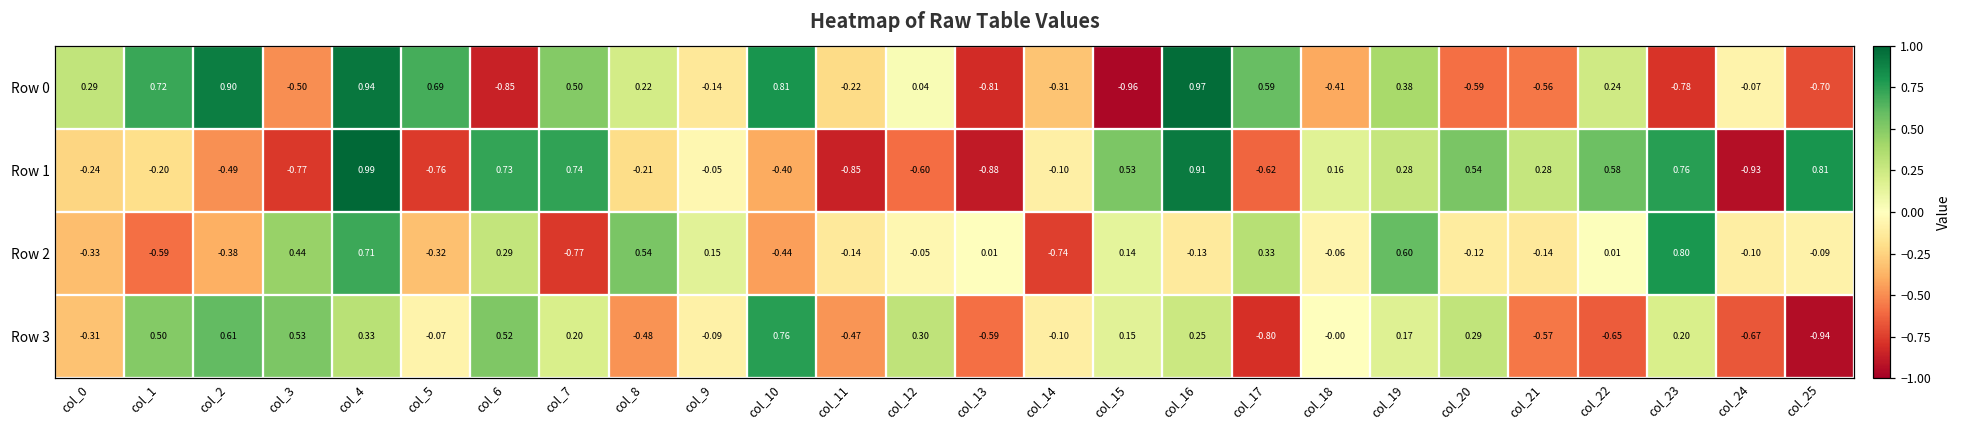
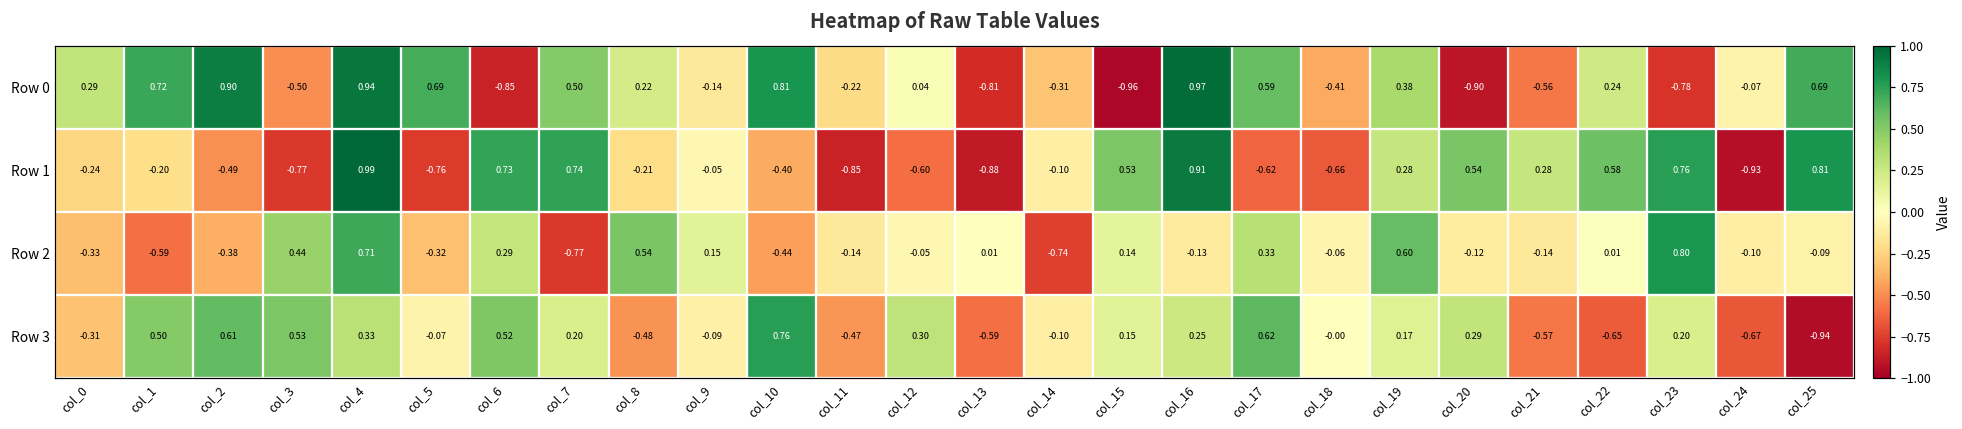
  {
    "Row 0": {
      "col_0": 0.29,
      "col_1": 0.72,
      "col_2": 0.90,
      "col_3": -0.50,
      "col_4": 0.94,
      "col_5": 0.69,
      "col_6": -0.85,
      "col_7": 0.50,
      "col_8": 0.22,
      "col_9": -0.14,
      "col_10": 0.81,
      "col_11": -0.22,
      "col_12": 0.04,
      "col_13": -0.81,
      "col_14": -0.31,
      "col_15": -0.96,
      "col_16": 0.97,
      "col_17": 0.59,
      "col_18": -0.41,
      "col_19": 0.38,
-     "col_20": -0.59,
+     "col_20": -0.90,
      "col_21": -0.56,
      "col_22": 0.24,
      "col_23": -0.78,
      "col_24": -0.07,
-     "col_25": -0.70
+     "col_25": 0.69
    },
    "Row 1": {
      "col_0": -0.24,
      "col_1": -0.20,
      "col_2": -0.49,
      "col_3": -0.77,
      "col_4": 0.99,
      "col_5": -0.76,
      "col_6": 0.73,
      "col_7": 0.74,
      "col_8": -0.21,
      "col_9": -0.05,
      "col_10": -0.40,
      "col_11": -0.85,
      "col_12": -0.60,
      "col_13": -0.88,
      "col_14": -0.10,
      "col_15": 0.53,
      "col_16": 0.91,
      "col_17": -0.62,
-     "col_18": 0.16,
+     "col_18": -0.66,
      "col_19": 0.28,
      "col_20": 0.54,
      "col_21": 0.28,
      "col_22": 0.58,
      "col_23": 0.76,
      "col_24": -0.93,
      "col_25": 0.81
    },
    "Row 2": {
      "col_0": -0.33,
      "col_1": -0.59,
      "col_2": -0.38,
      "col_3": 0.44,
      "col_4": 0.71,
      "col_5": -0.32,
      "col_6": 0.29,
      "col_7": -0.77,
      "col_8": 0.54,
      "col_9": 0.15,
      "col_10": -0.44,
      "col_11": -0.14,
      "col_12": -0.05,
      "col_13": 0.01,
      "col_14": -0.74,
      "col_15": 0.14,
      "col_16": -0.13,
      "col_17": 0.33,
      "col_18": -0.06,
      "col_19": 0.60,
      "col_20": -0.12,
      "col_21": -0.14,
      "col_22": 0.01,
      "col_23": 0.80,
      "col_24": -0.10,
      "col_25": -0.09
    },
    "Row 3": {
      "col_0": -0.31,
      "col_1": 0.50,
      "col_2": 0.61,
      "col_3": 0.53,
      "col_4": 0.33,
      "col_5": -0.07,
      "col_6": 0.52,
      "col_7": 0.20,
      "col_8": -0.48,
      "col_9": -0.09,
      "col_10": 0.76,
      "col_11": -0.47,
      "col_12": 0.30,
      "col_13": -0.59,
      "col_14": -0.10,
      "col_15": 0.15,
      "col_16": 0.25,
-     "col_17": -0.80,
+     "col_17": 0.62,
      "col_18": -0.00,
      "col_19": 0.17,
      "col_20": 0.29,
      "col_21": -0.57,
      "col_22": -0.65,
      "col_23": 0.20,
      "col_24": -0.67,
      "col_25": -0.94
    }
  }
